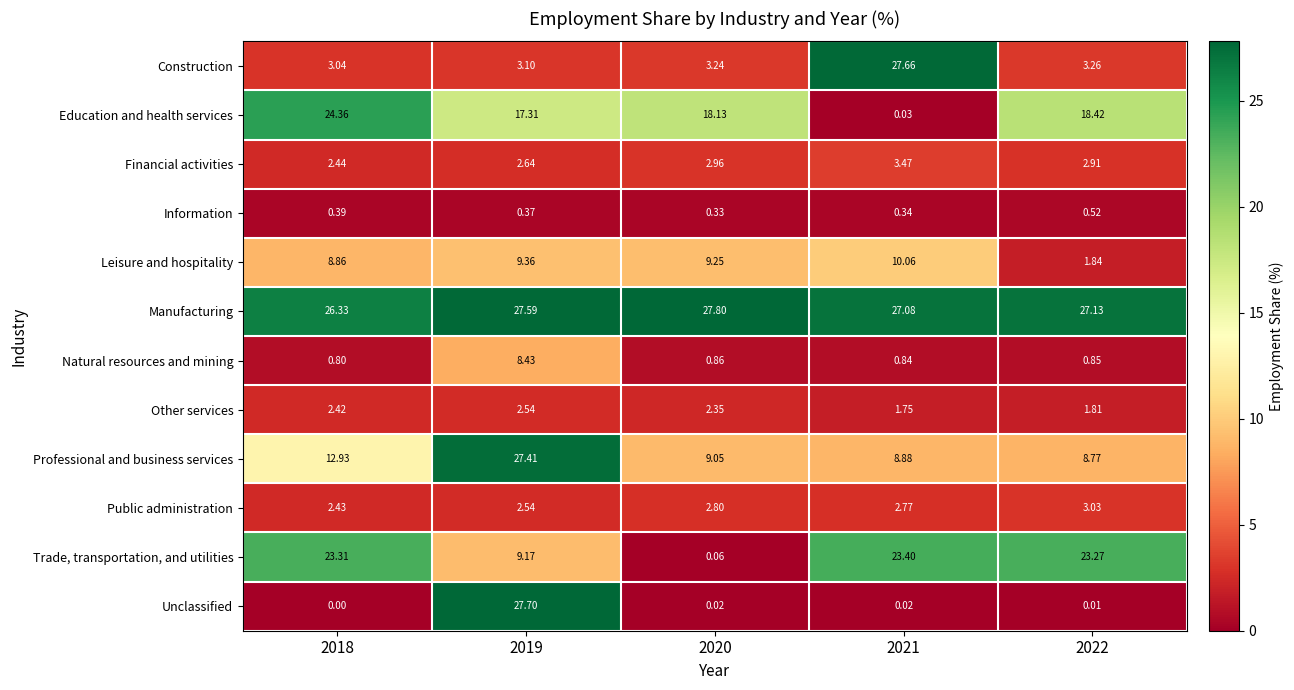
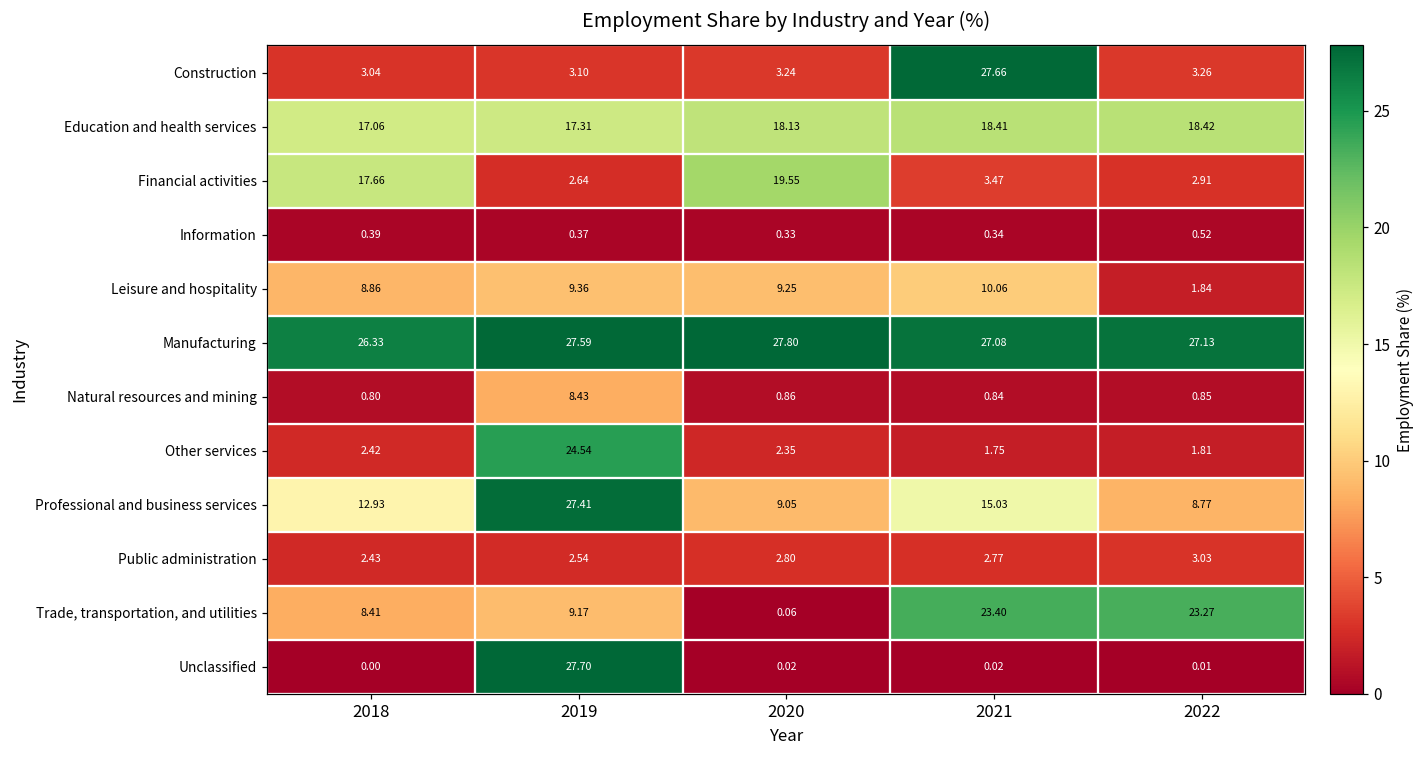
  {
    "Construction": {
      "2018": 3.04,
      "2019": 3.10,
      "2020": 3.24,
      "2021": 27.66,
      "2022": 3.26
    },
    "Education and health services": {
-     "2018": 24.36,
+     "2018": 17.06,
      "2019": 17.31,
      "2020": 18.13,
-     "2021": 0.03,
+     "2021": 18.41,
      "2022": 18.42
    },
    "Financial activities": {
-     "2018": 2.44,
+     "2018": 17.66,
      "2019": 2.64,
-     "2020": 2.96,
+     "2020": 19.55,
      "2021": 3.47,
      "2022": 2.91
    },
    "Information": {
      "2018": 0.39,
      "2019": 0.37,
      "2020": 0.33,
      "2021": 0.34,
      "2022": 0.52
    },
    "Leisure and hospitality": {
      "2018": 8.86,
      "2019": 9.36,
      "2020": 9.25,
      "2021": 10.06,
      "2022": 1.84
    },
    "Manufacturing": {
      "2018": 26.33,
      "2019": 27.59,
      "2020": 27.80,
      "2021": 27.08,
      "2022": 27.13
    },
    "Natural resources and mining": {
      "2018": 0.80,
      "2019": 8.43,
      "2020": 0.86,
      "2021": 0.84,
      "2022": 0.85
    },
    "Other services": {
      "2018": 2.42,
-     "2019": 2.54,
+     "2019": 24.54,
      "2020": 2.35,
      "2021": 1.75,
      "2022": 1.81
    },
    "Professional and business services": {
      "2018": 12.93,
      "2019": 27.41,
      "2020": 9.05,
-     "2021": 8.88,
+     "2021": 15.03,
      "2022": 8.77
    },
    "Public administration": {
      "2018": 2.43,
      "2019": 2.54,
      "2020": 2.80,
      "2021": 2.77,
      "2022": 3.03
    },
    "Trade, transportation, and utilities": {
-     "2018": 23.31,
+     "2018": 8.41,
      "2019": 9.17,
      "2020": 0.06,
      "2021": 23.40,
      "2022": 23.27
    },
    "Unclassified": {
      "2018": 0.00,
      "2019": 27.70,
      "2020": 0.02,
      "2021": 0.02,
      "2022": 0.01
    }
  }
